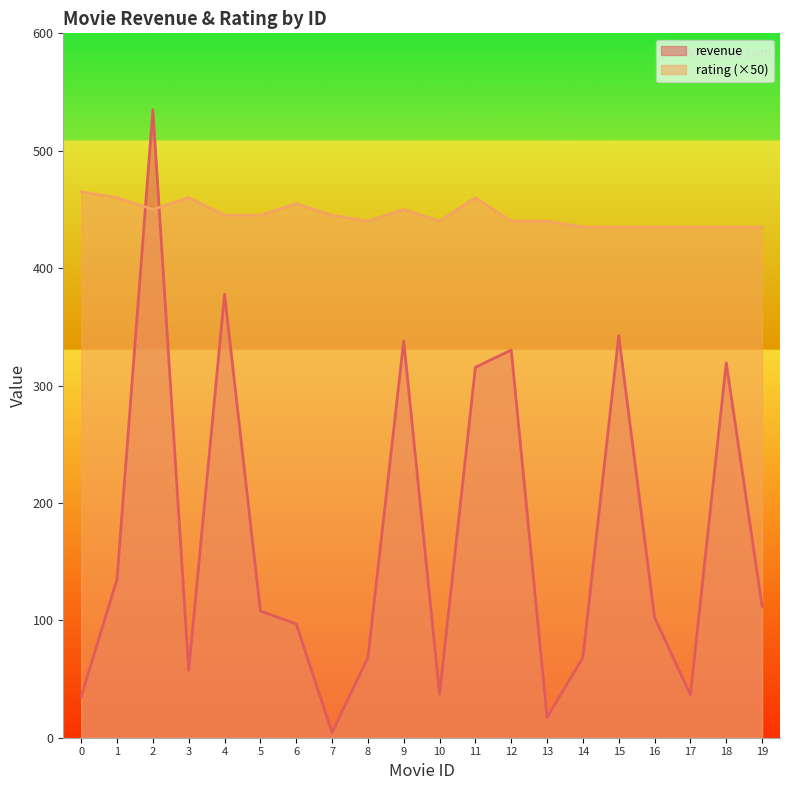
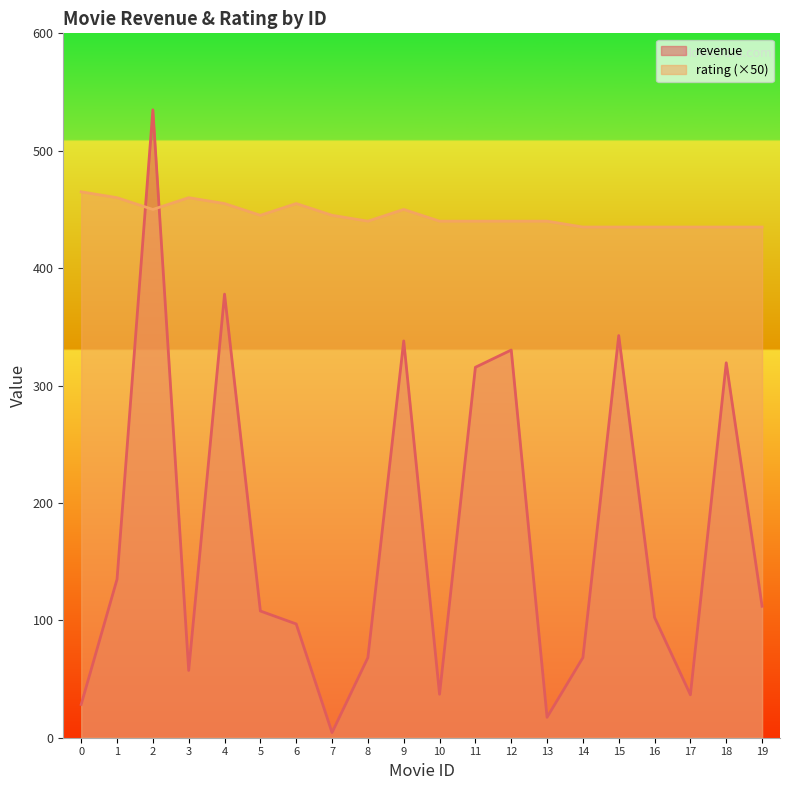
  {
    "revenue": {
-     "0": 35,
+     "0": 28,
      "1": 135,
      "2": 535,
      "3": 57,
      "4": 378,
      "5": 108,
      "6": 97,
      "7": 4,
      "8": 68,
      "9": 338,
      "10": 37,
      "11": 316,
      "12": 330,
      "13": 17,
      "14": 68,
      "15": 343,
      "16": 102,
      "17": 37,
      "18": 319,
      "19": 112
    },
    "rating (×50)": {
      "0": 465,
      "1": 460,
      "2": 450,
      "3": 460,
-     "4": 445,
+     "4": 455,
      "5": 445,
      "6": 455,
      "7": 445,
      "8": 440,
      "9": 450,
      "10": 440,
-     "11": 460,
+     "11": 440,
      "12": 440,
      "13": 440,
      "14": 435,
      "15": 435,
      "16": 435,
      "17": 435,
      "18": 435,
      "19": 435
    }
  }
